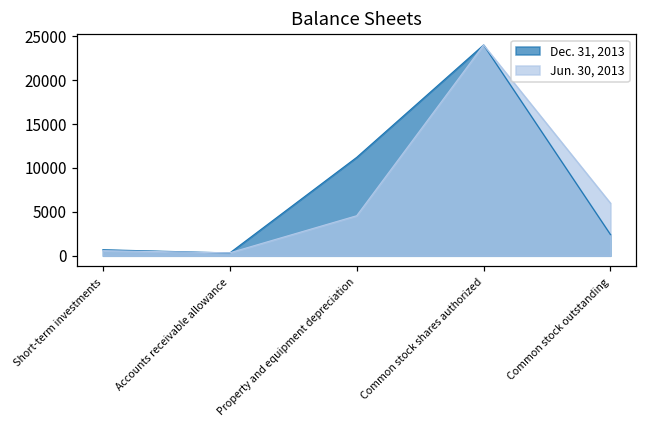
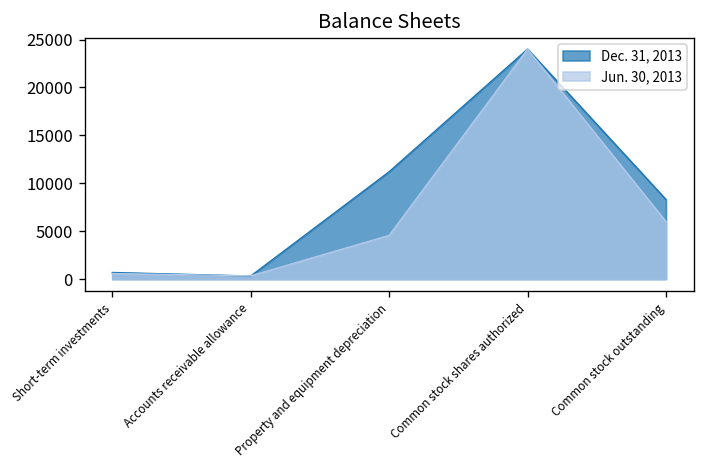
  {
    "Dec. 31, 2013": {
      "Property and equipment depreciation": 11000,
-     "Common stock outstanding": 2000
+     "Common stock outstanding": 8000
    },
    "Jun. 30, 2013": {
      "Property and equipment depreciation": 5000,
      "Common stock outstanding": 6000
    }
  }
